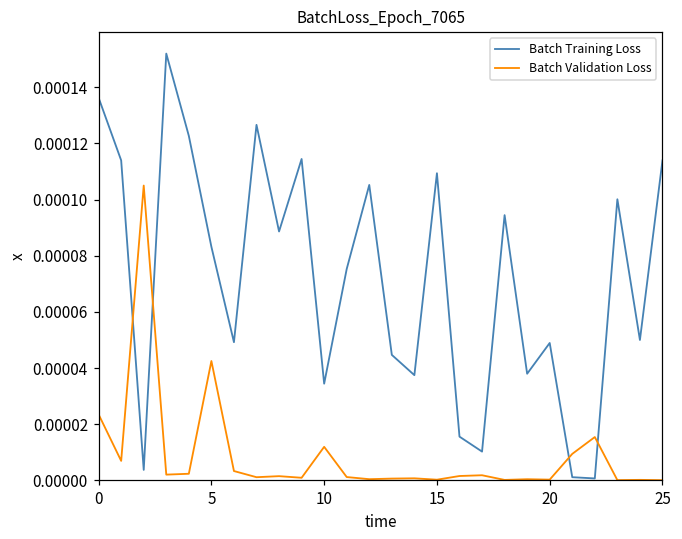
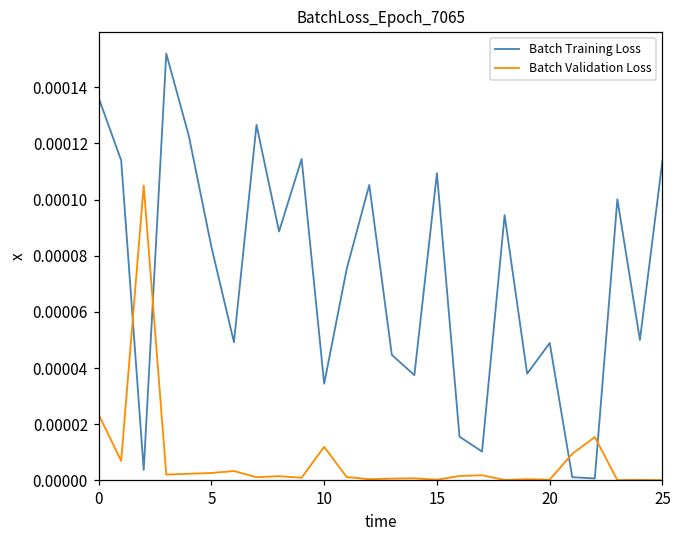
  {
    "Batch Training Loss": {
      "0": 0.000136,
      "5": 0.000083,
      "10": 0.000034,
      "15": 0.000109,
      "20": 0.000049,
      "25": 0.000114
    },
    "Batch Validation Loss": {
      "0": 0.000023,
-     "5": 0.000043,
+     "5": 0.000003,
      "10": 0.000012,
      "15": 0.000000,
      "20": 0.000000,
      "25": 0.000000
    }
  }
